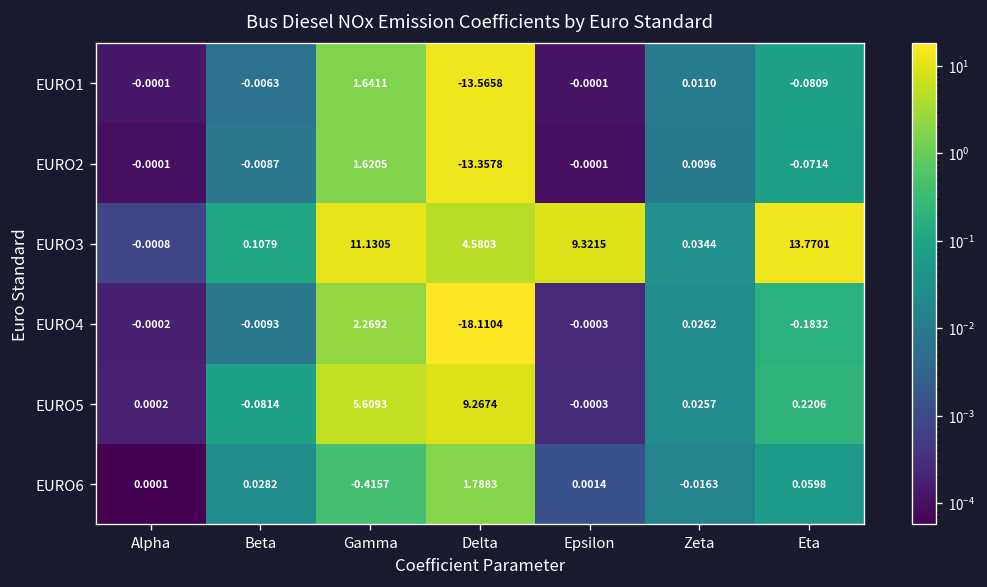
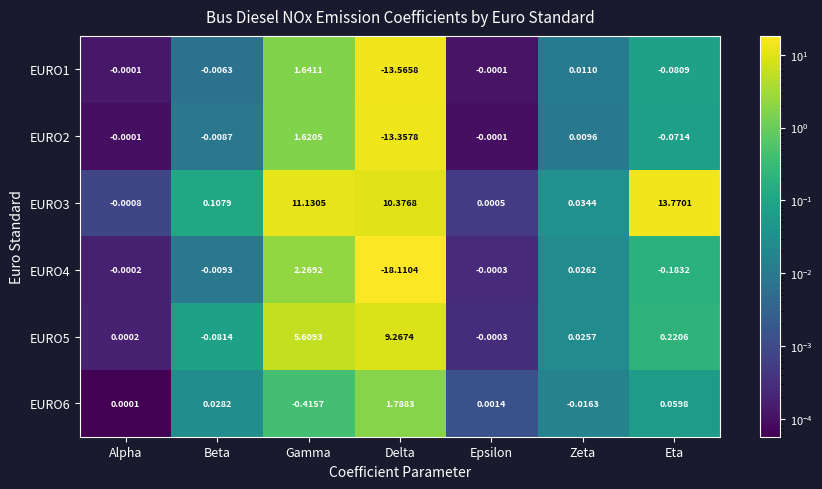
  {
    "EURO1": {
      "Alpha": -0.0001,
      "Beta": -0.0063,
      "Gamma": 1.6411,
      "Delta": -13.5658,
      "Epsilon": -0.0001,
      "Zeta": 0.0110,
      "Eta": -0.0809
    },
    "EURO2": {
      "Alpha": -0.0001,
      "Beta": -0.0087,
      "Gamma": 1.6205,
      "Delta": -13.3578,
      "Epsilon": -0.0001,
      "Zeta": 0.0096,
      "Eta": -0.0714
    },
    "EURO3": {
      "Alpha": -0.0008,
      "Beta": 0.1079,
      "Gamma": 11.1305,
-     "Delta": 4.5803,
-     "Epsilon": 9.3215,
+     "Delta": 10.3768,
+     "Epsilon": 0.0005,
      "Zeta": 0.0344,
      "Eta": 13.7701
    },
    "EURO4": {
      "Alpha": -0.0002,
      "Beta": -0.0093,
      "Gamma": 2.2692,
      "Delta": -18.1104,
      "Epsilon": -0.0003,
      "Zeta": 0.0262,
      "Eta": -0.1832
    },
    "EURO5": {
      "Alpha": 0.0002,
      "Beta": -0.0814,
      "Gamma": 5.6093,
      "Delta": 9.2674,
      "Epsilon": -0.0003,
      "Zeta": 0.0257,
      "Eta": 0.2206
    },
    "EURO6": {
      "Alpha": 0.0001,
      "Beta": 0.0282,
      "Gamma": -0.4157,
      "Delta": 1.7883,
      "Epsilon": 0.0014,
      "Zeta": -0.0163,
      "Eta": 0.0598
    }
  }
